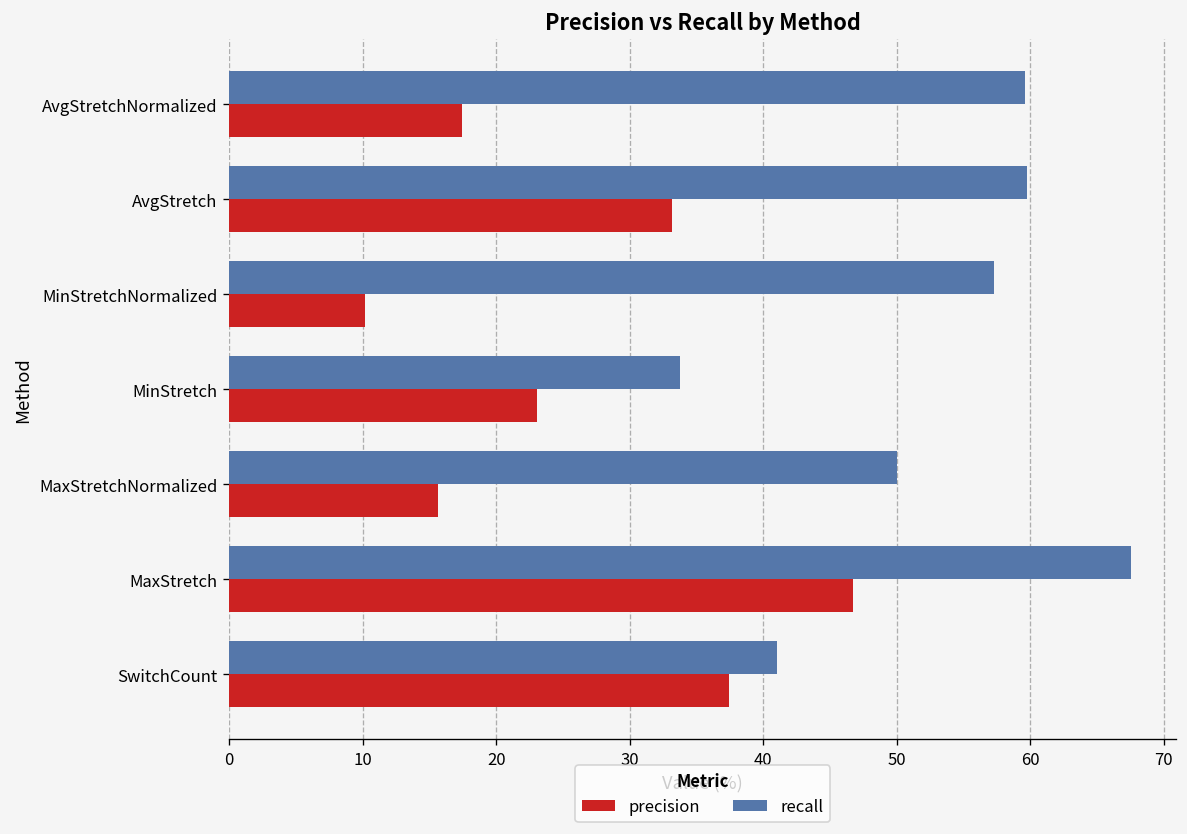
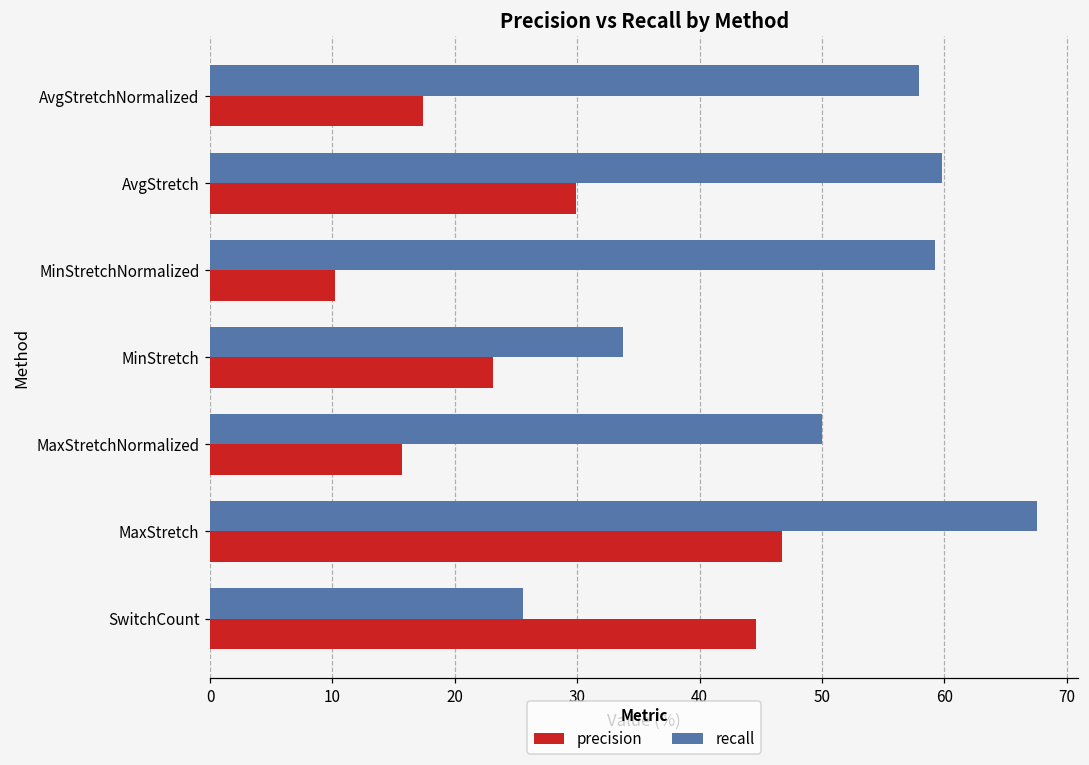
  {
    "precision": {
      "AvgStretchNormalized": 17.4,
-     "AvgStretch": 33.1,
+     "AvgStretch": 29.9,
      "MinStretchNormalized": 10.2,
      "MinStretch": 23.1,
      "MaxStretchNormalized": 15.7,
      "MaxStretch": 46.7,
-     "SwitchCount": 37.4
+     "SwitchCount": 44.6
    },
    "recall": {
-     "AvgStretchNormalized": 59.6,
+     "AvgStretchNormalized": 57.9,
      "AvgStretch": 59.8,
-     "MinStretchNormalized": 57.3,
+     "MinStretchNormalized": 59.3,
      "MinStretch": 33.8,
      "MaxStretchNormalized": 50.0,
      "MaxStretch": 67.5,
-     "SwitchCount": 41.1
+     "SwitchCount": 25.6
    }
  }
